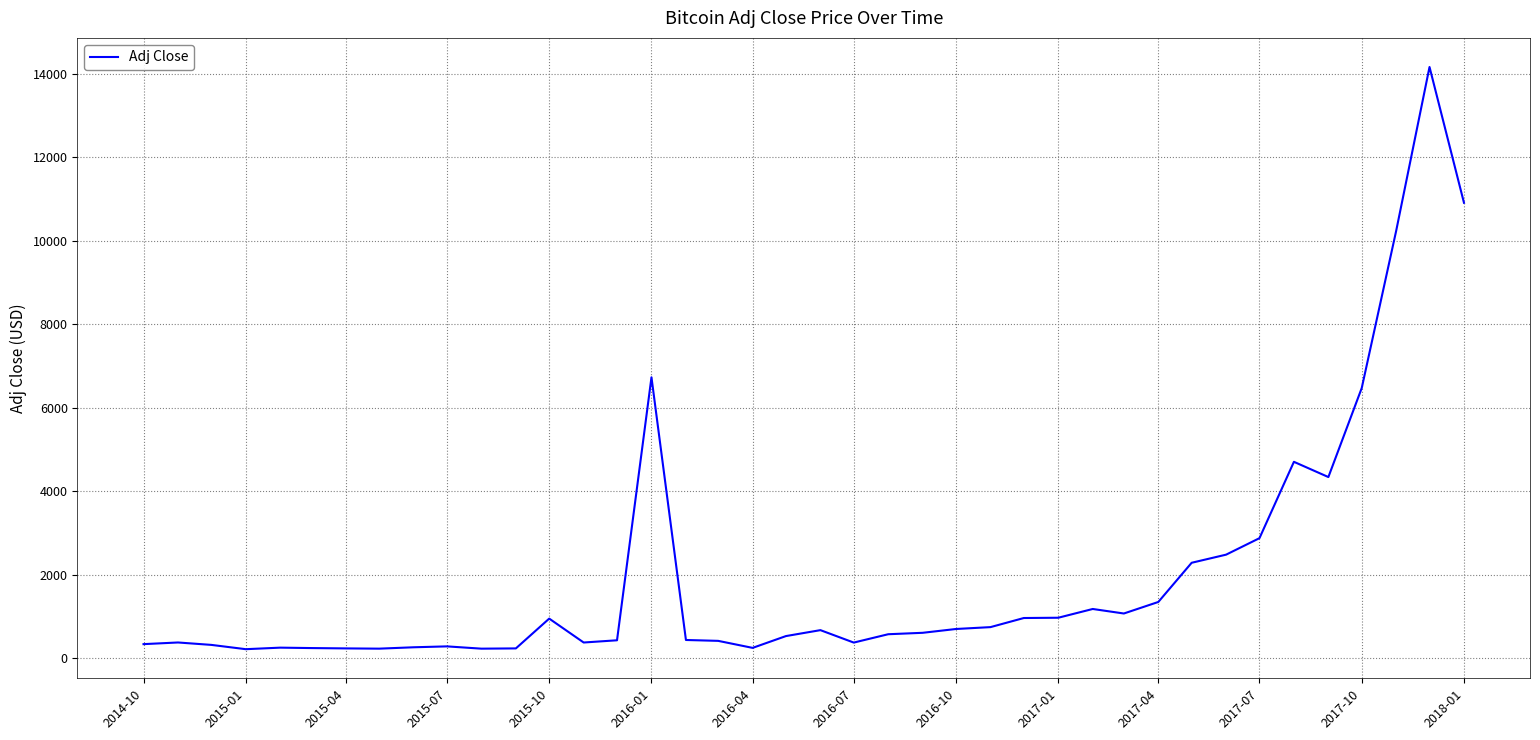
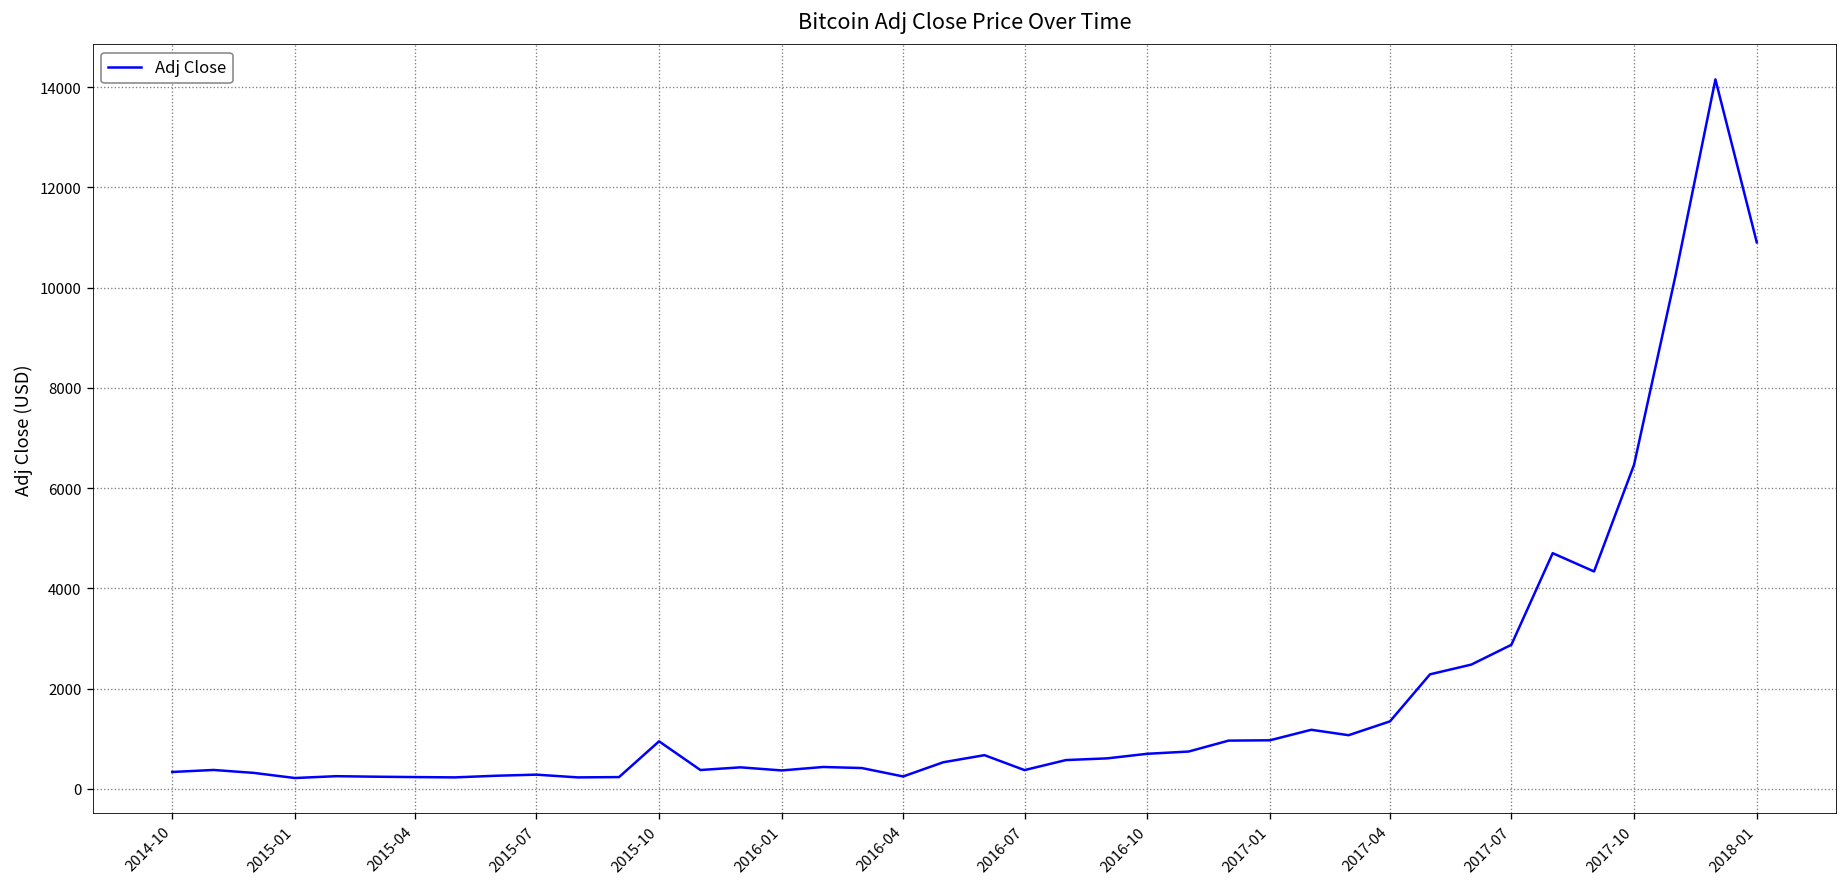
  {
    "2014-10": 300,
    "2015-01": 200,
    "2015-04": 200,
    "2015-07": 300,
    "2015-10": 900,
-   "2016-01": 6700,
+   "2016-01": 400,
    "2016-04": 200,
    "2016-07": 400,
    "2016-10": 700,
    "2017-01": 1000,
    "2017-04": 1300,
    "2017-07": 2900,
    "2017-10": 6500,
    "2018-01": 10900
  }
